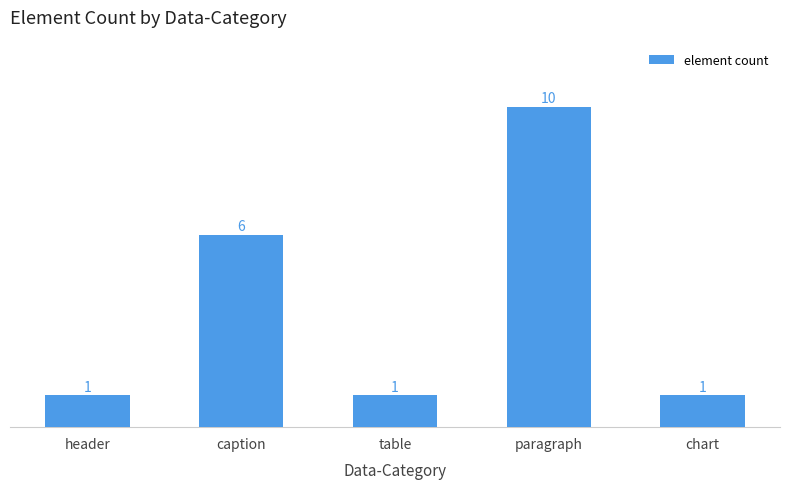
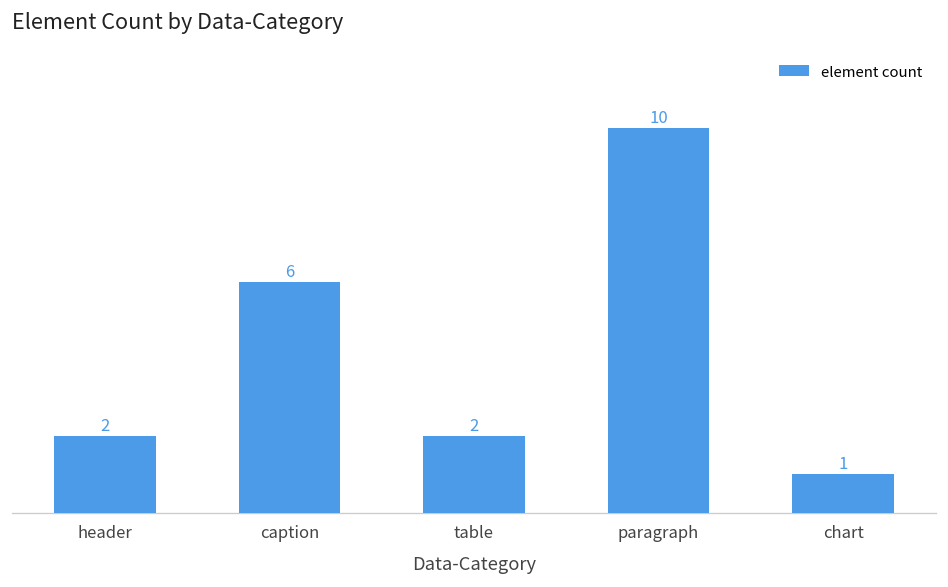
  {
-   "header": 1,
+   "header": 2,
    "caption": 6,
-   "table": 1,
+   "table": 2,
    "paragraph": 10,
    "chart": 1
  }
